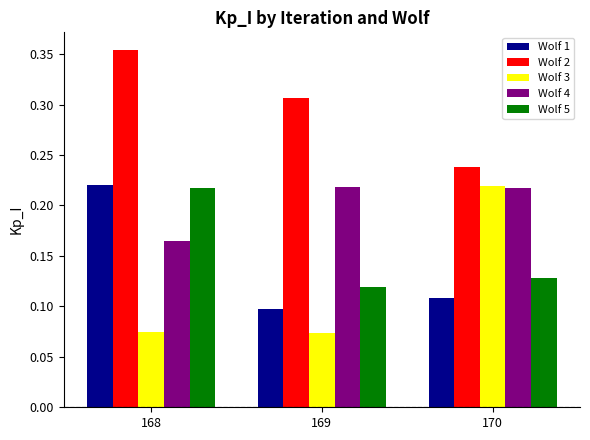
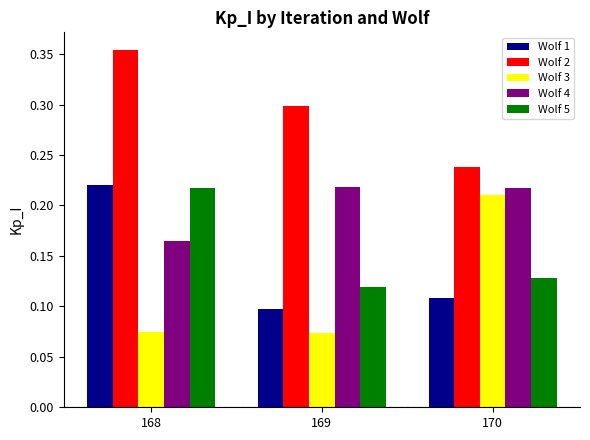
  {
    "Wolf 1": {
      "168": 0.220,
      "169": 0.097,
      "170": 0.108
    },
    "Wolf 2": {
      "168": 0.354,
-     "169": 0.307,
+     "169": 0.298,
      "170": 0.238
    },
    "Wolf 3": {
      "168": 0.075,
      "169": 0.074,
-     "170": 0.219
+     "170": 0.211
    },
    "Wolf 4": {
      "168": 0.164,
      "169": 0.219,
      "170": 0.217
    },
    "Wolf 5": {
      "168": 0.217,
      "169": 0.119,
      "170": 0.128
    }
  }
